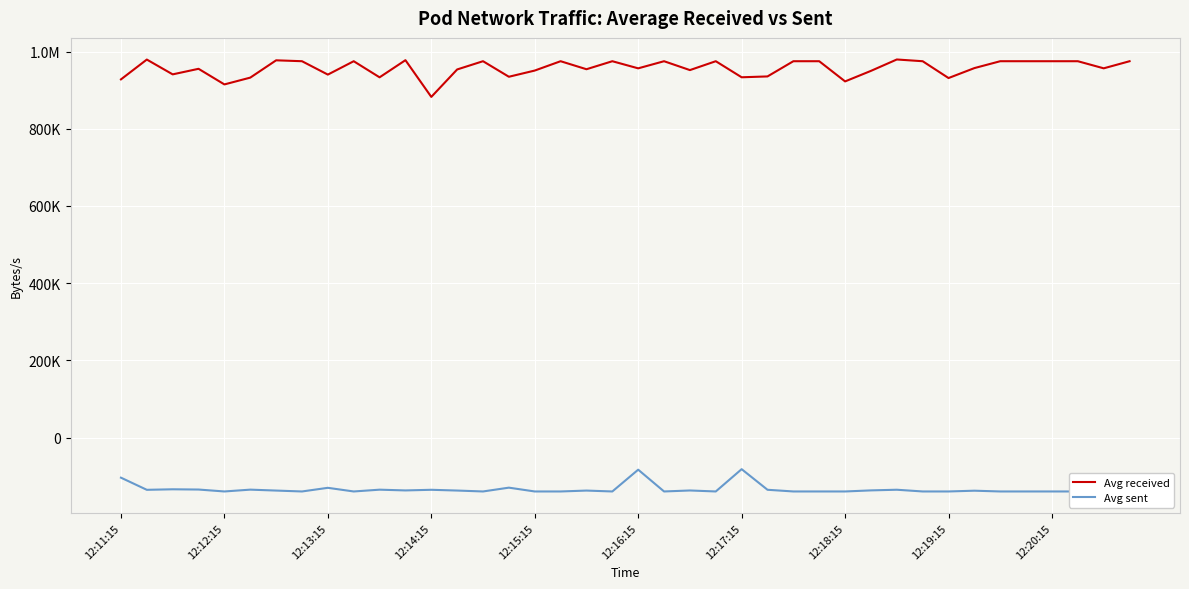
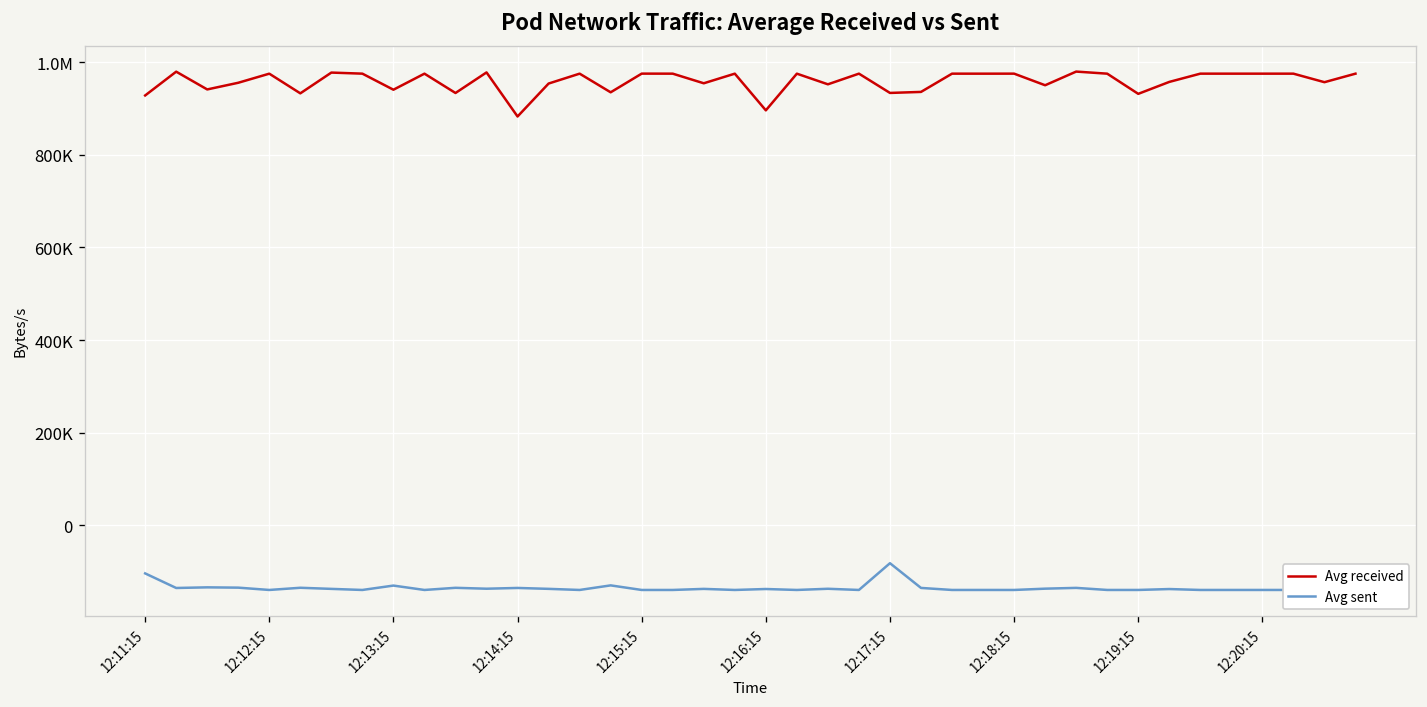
  {
    "Avg received": {
      "12:11:15": 930000,
-     "12:12:15": 910000,
+     "12:12:15": 970000,
      "12:13:15": 940000,
      "12:14:15": 880000,
-     "12:15:15": 950000,
-     "12:16:15": 960000,
+     "12:15:15": 980000,
+     "12:16:15": 900000,
      "12:17:15": 930000,
-     "12:18:15": 920000,
+     "12:18:15": 970000,
      "12:19:15": 930000,
      "12:20:15": 970000
    },
    "Avg sent": {
      "12:11:15": -100000,
      "12:12:15": -140000,
      "12:13:15": -130000,
      "12:14:15": -130000,
      "12:15:15": -140000,
-     "12:16:15": -80000,
+     "12:16:15": -140000,
      "12:17:15": -80000,
      "12:18:15": -140000,
      "12:19:15": -140000,
      "12:20:15": -140000
    }
  }
